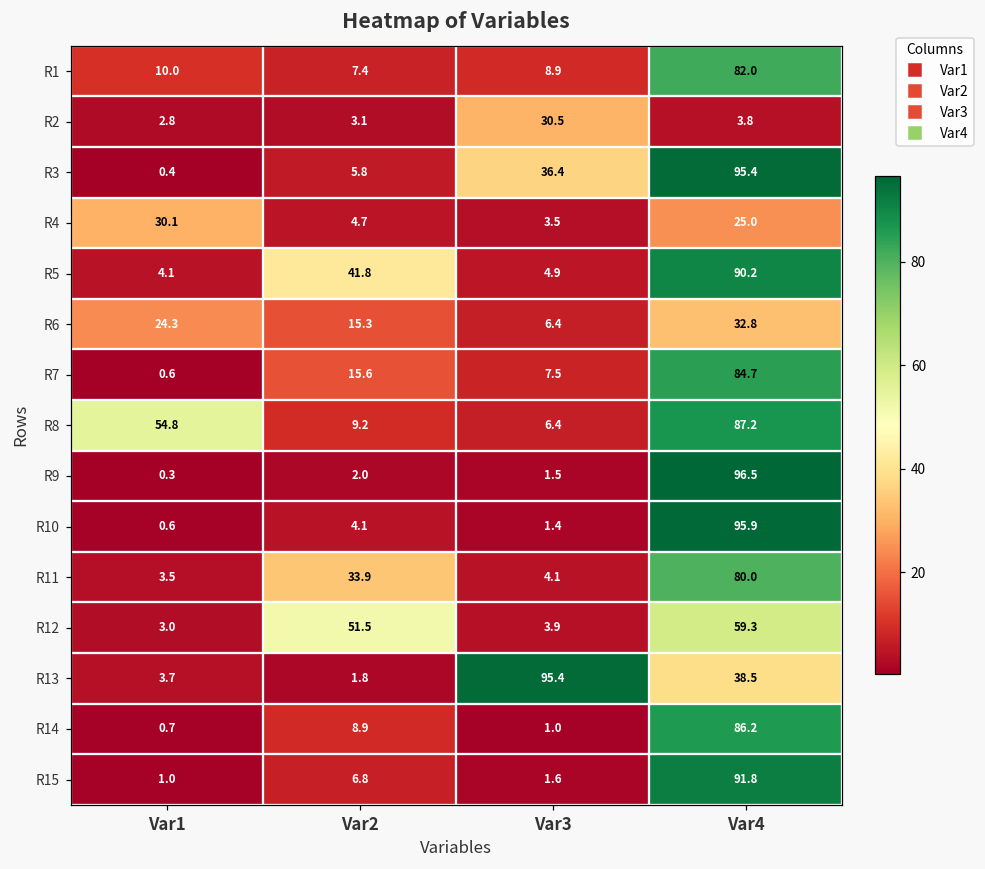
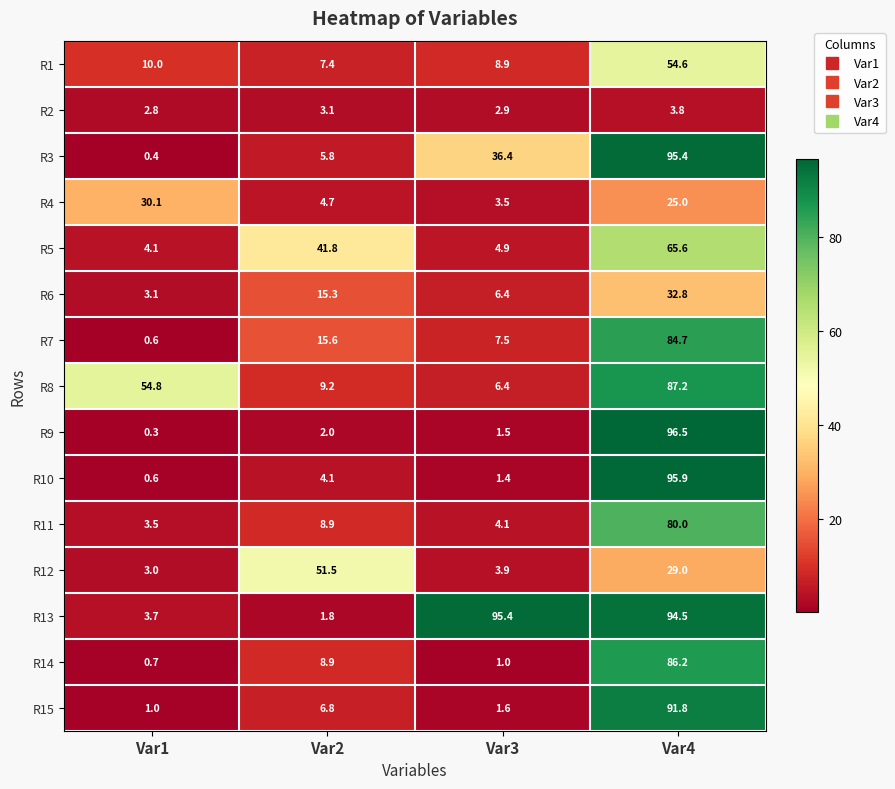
  {
    "R1": {
      "Var1": 10.0,
      "Var2": 7.4,
      "Var3": 8.9,
-     "Var4": 82.0
+     "Var4": 54.6
    },
    "R2": {
      "Var1": 2.8,
      "Var2": 3.1,
-     "Var3": 30.5,
+     "Var3": 2.9,
      "Var4": 3.8
    },
    "R3": {
      "Var1": 0.4,
      "Var2": 5.8,
      "Var3": 36.4,
      "Var4": 95.4
    },
    "R4": {
      "Var1": 30.1,
      "Var2": 4.7,
      "Var3": 3.5,
      "Var4": 25.0
    },
    "R5": {
      "Var1": 4.1,
      "Var2": 41.8,
      "Var3": 4.9,
-     "Var4": 90.2
+     "Var4": 65.6
    },
    "R6": {
-     "Var1": 24.3,
+     "Var1": 3.1,
      "Var2": 15.3,
      "Var3": 6.4,
      "Var4": 32.8
    },
    "R7": {
      "Var1": 0.6,
      "Var2": 15.6,
      "Var3": 7.5,
      "Var4": 84.7
    },
    "R8": {
      "Var1": 54.8,
      "Var2": 9.2,
      "Var3": 6.4,
      "Var4": 87.2
    },
    "R9": {
      "Var1": 0.3,
      "Var2": 2.0,
      "Var3": 1.5,
      "Var4": 96.5
    },
    "R10": {
      "Var1": 0.6,
      "Var2": 4.1,
      "Var3": 1.4,
      "Var4": 95.9
    },
    "R11": {
      "Var1": 3.5,
-     "Var2": 33.9,
+     "Var2": 8.9,
      "Var3": 4.1,
      "Var4": 80.0
    },
    "R12": {
      "Var1": 3.0,
      "Var2": 51.5,
      "Var3": 3.9,
-     "Var4": 59.3
+     "Var4": 29.0
    },
    "R13": {
      "Var1": 3.7,
      "Var2": 1.8,
      "Var3": 95.4,
-     "Var4": 38.5
+     "Var4": 94.5
    },
    "R14": {
      "Var1": 0.7,
      "Var2": 8.9,
      "Var3": 1.0,
      "Var4": 86.2
    },
    "R15": {
      "Var1": 1.0,
      "Var2": 6.8,
      "Var3": 1.6,
      "Var4": 91.8
    }
  }
